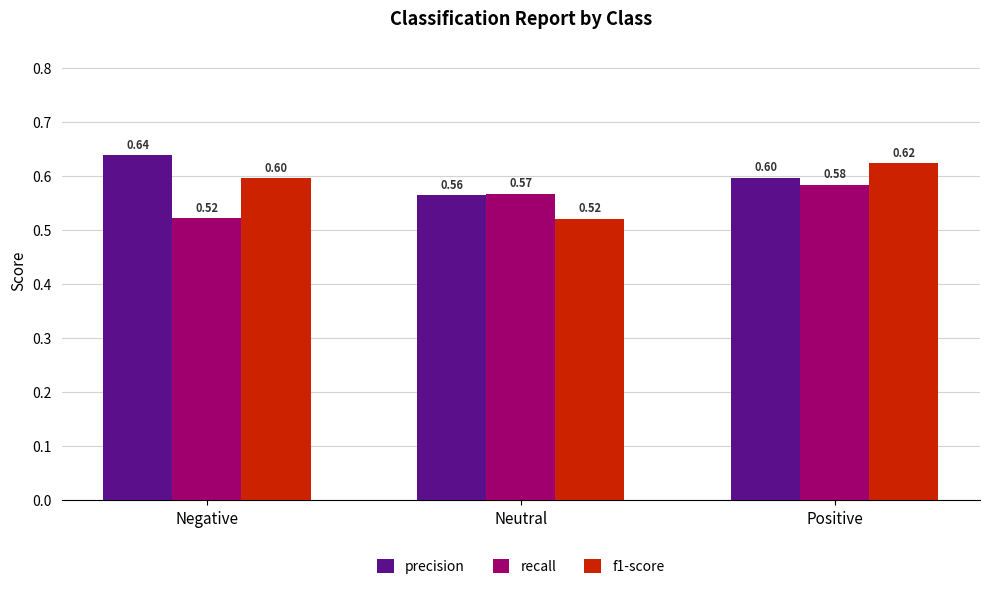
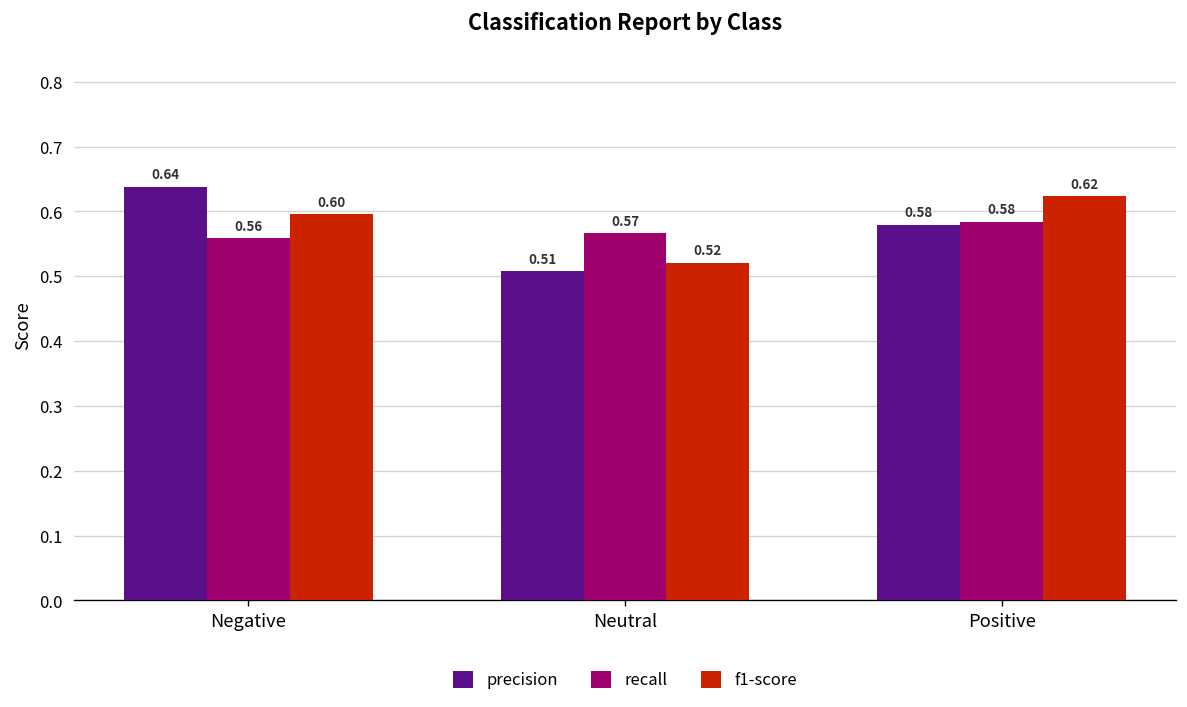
  {
    "precision": {
      "Negative": 0.64,
-     "Neutral": 0.56,
-     "Positive": 0.60
+     "Neutral": 0.51,
+     "Positive": 0.58
    },
    "recall": {
-     "Negative": 0.52,
+     "Negative": 0.56,
      "Neutral": 0.57,
      "Positive": 0.58
    },
    "f1-score": {
      "Negative": 0.60,
      "Neutral": 0.52,
      "Positive": 0.62
    }
  }
